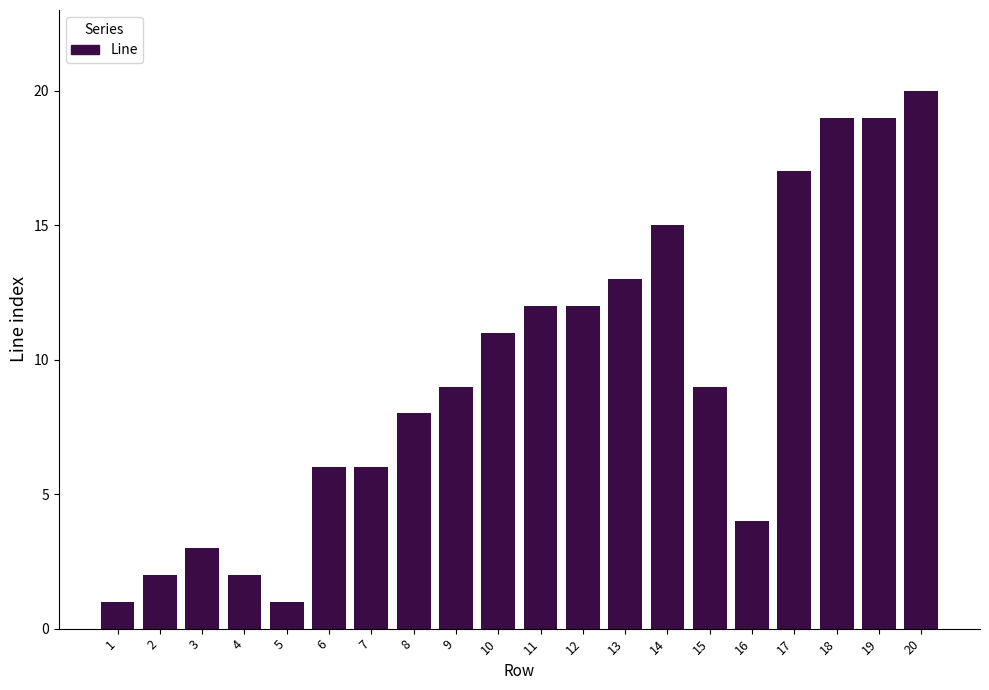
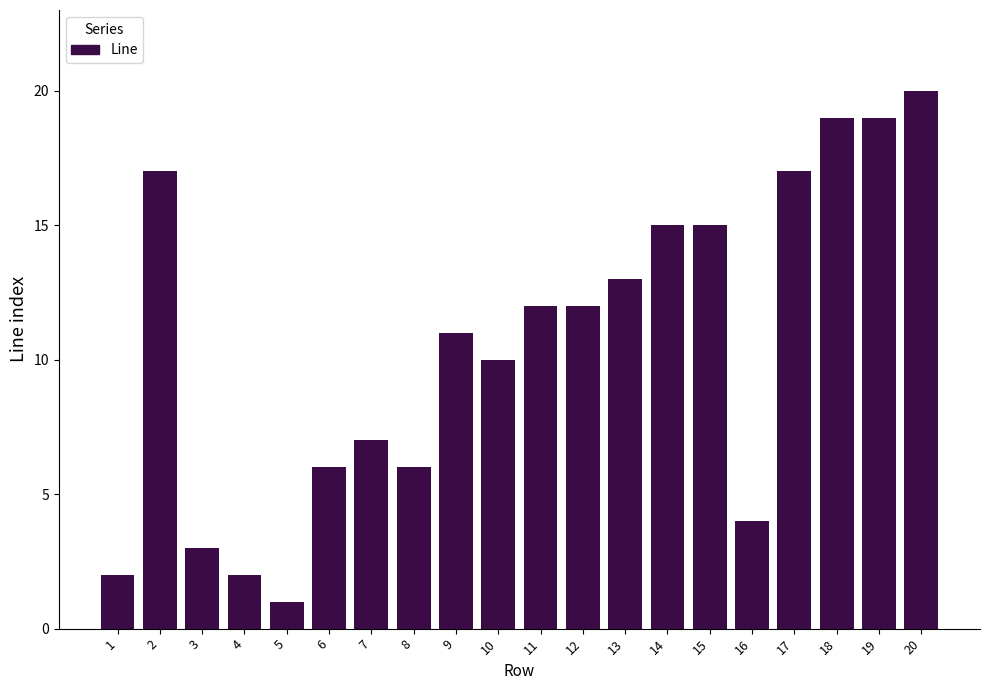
  {
-   "1": 1,
-   "2": 2,
+   "1": 2,
+   "2": 17,
    "3": 3,
    "4": 2,
    "5": 1,
    "6": 6,
-   "7": 6,
-   "8": 8,
-   "9": 9,
-   "10": 11,
+   "7": 7,
+   "8": 6,
+   "9": 11,
+   "10": 10,
    "11": 12,
    "12": 12,
    "13": 13,
    "14": 15,
-   "15": 9,
+   "15": 15,
    "16": 4,
    "17": 17,
    "18": 19,
    "19": 19,
    "20": 20
  }
